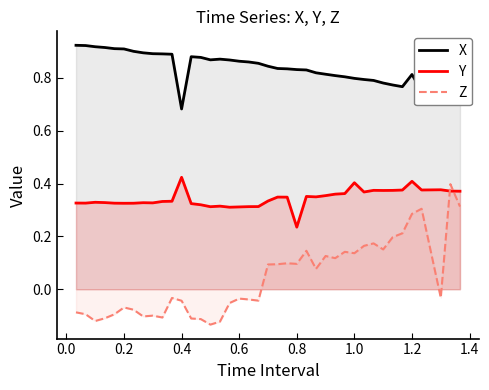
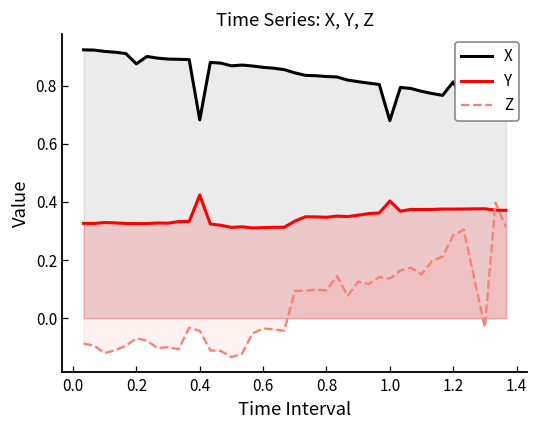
  {
    "X": {
-     "0.2": 0.91,
+     "0.2": 0.88,
      "0.4": 0.68,
      "0.6": 0.86,
      "0.8": 0.83,
-     "1.0": 0.80,
+     "1.0": 0.68,
      "1.2": 0.81
    },
    "Y": {
      "0.2": 0.33,
      "0.4": 0.42,
      "0.6": 0.31,
-     "0.8": 0.24,
+     "0.8": 0.35,
      "1.0": 0.40,
-     "1.2": 0.41
+     "1.2": 0.38
    }
  }
